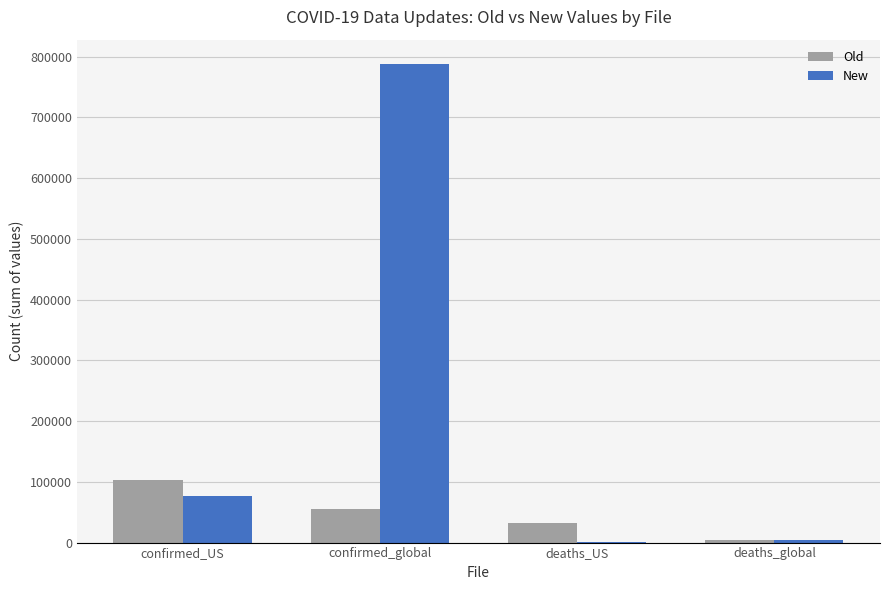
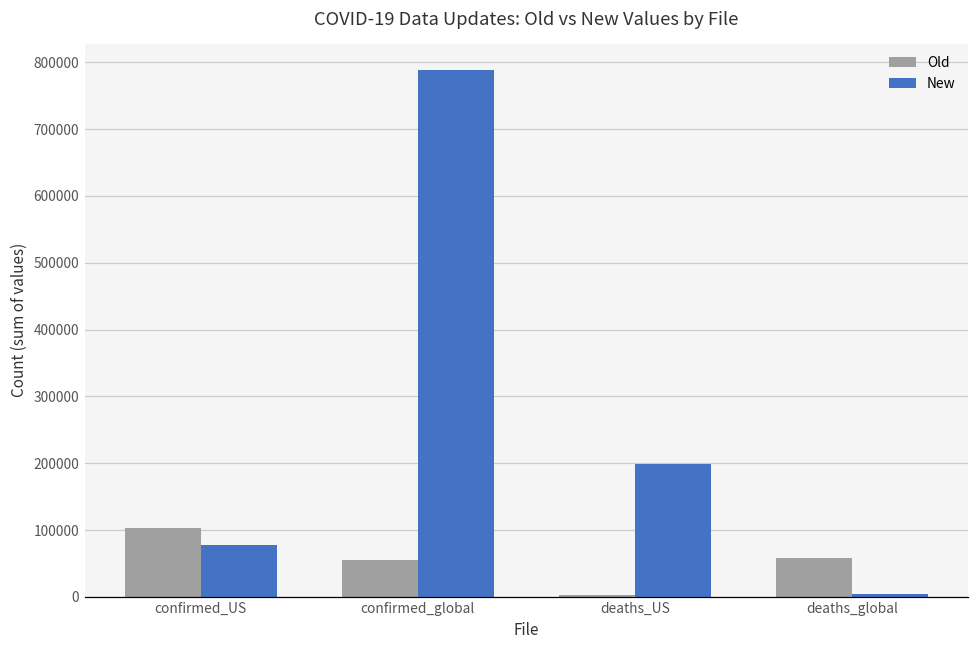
  {
    "Old": {
      "confirmed_US": 100000,
      "confirmed_global": 60000,
-     "deaths_US": 30000,
-     "deaths_global": 0
+     "deaths_US": 0,
+     "deaths_global": 60000
    },
    "New": {
      "confirmed_US": 80000,
      "confirmed_global": 790000,
-     "deaths_US": 0,
+     "deaths_US": 200000,
      "deaths_global": 0
    }
  }
